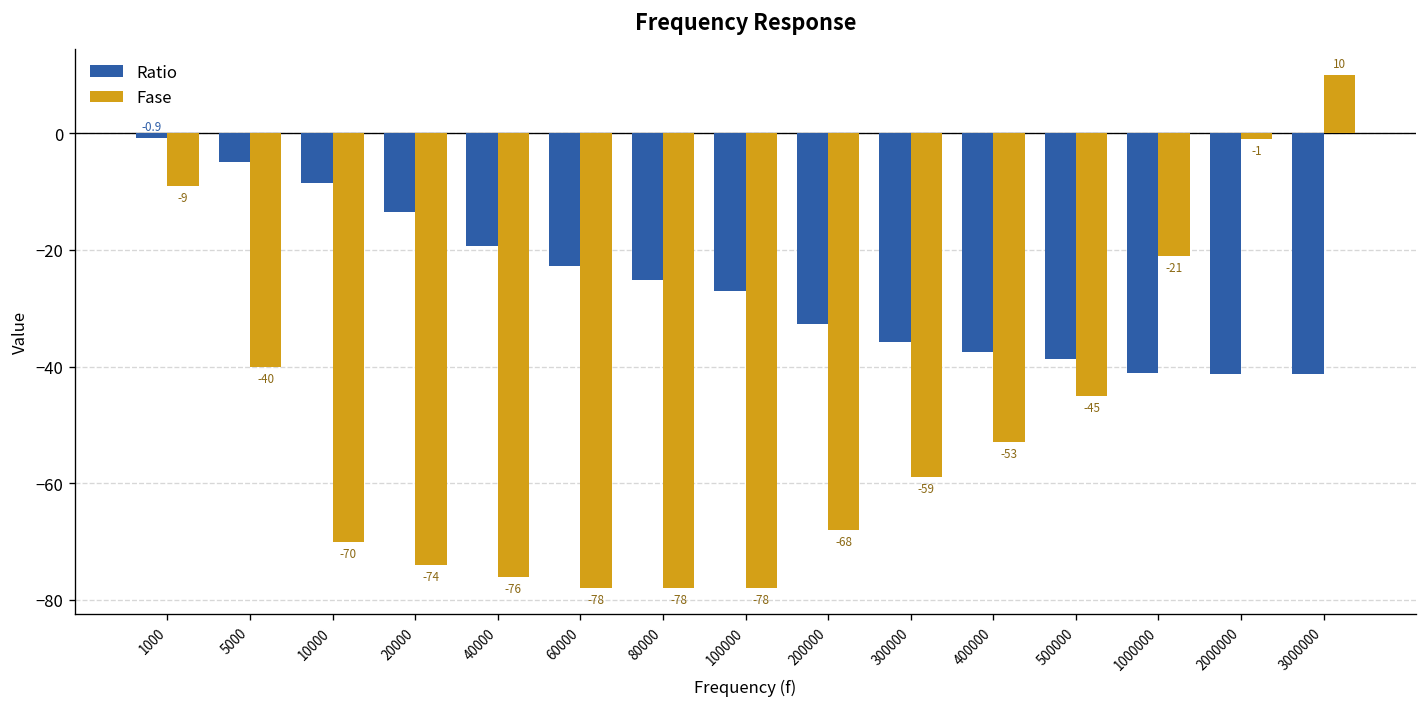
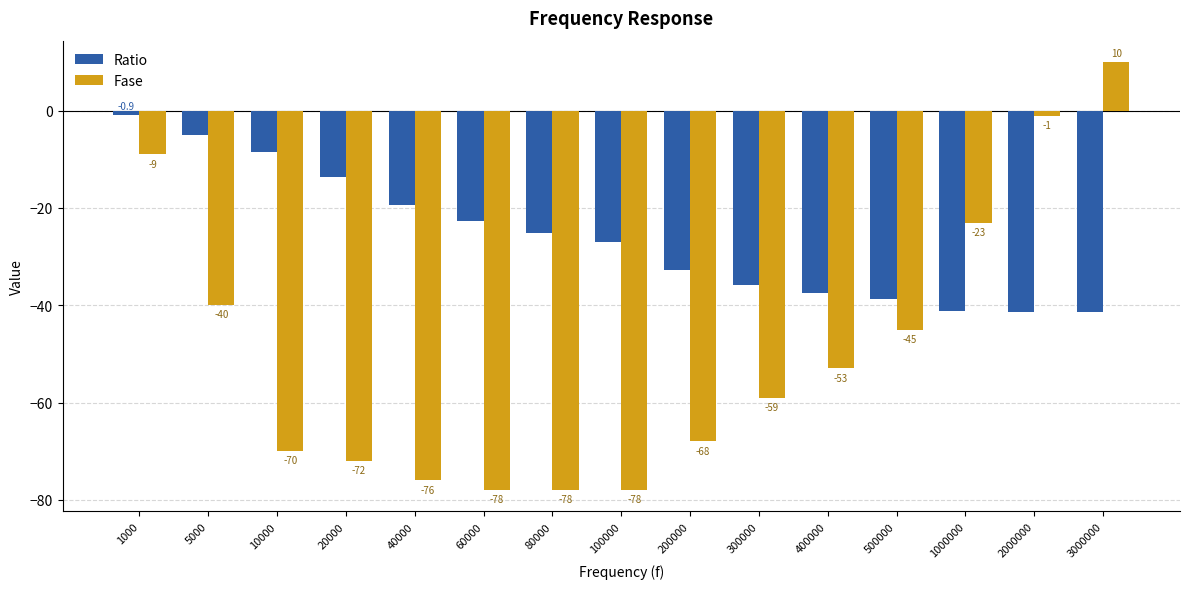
  {
    "Ratio": {
      "1000": -0.9
    },
    "Fase": {
      "1000": -9,
      "5000": -40,
      "10000": -70,
-     "20000": -74,
+     "20000": -72,
      "40000": -76,
      "60000": -78,
      "80000": -78,
      "100000": -78,
      "200000": -68,
      "300000": -59,
      "400000": -53,
      "500000": -45,
-     "1000000": -21,
+     "1000000": -23,
      "2000000": -1,
      "3000000": 10
    }
  }
